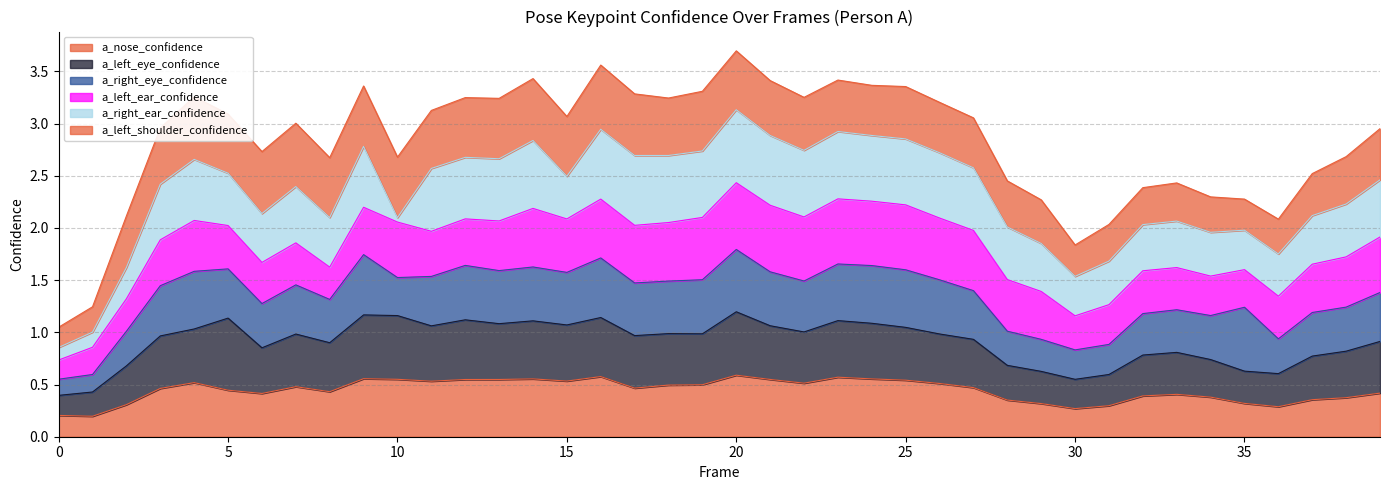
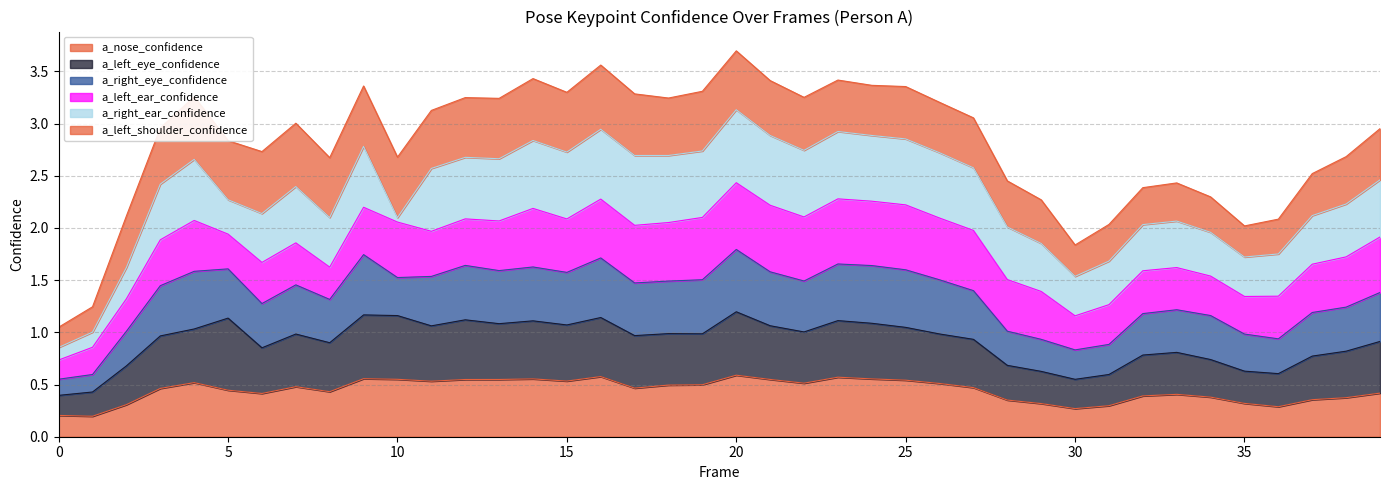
  {
    "a_left_eye_confidence": {
      "0": 0.19,
      "5": 0.69,
      "10": 0.61,
      "15": 0.54,
      "20": 0.61,
      "25": 0.51,
      "30": 0.28,
      "35": 0.31
    },
    "a_right_eye_confidence": {
      "0": 0.15,
      "5": 0.47,
      "10": 0.36,
      "15": 0.50,
      "20": 0.60,
      "25": 0.55,
      "30": 0.28,
-     "35": 0.61
+     "35": 0.36
    },
    "a_left_ear_confidence": {
      "0": 0.18,
-     "5": 0.42,
+     "5": 0.33,
      "10": 0.53,
      "15": 0.51,
      "20": 0.64,
      "25": 0.62,
      "30": 0.33,
      "35": 0.36
    },
    "a_right_ear_confidence": {
      "0": 0.12,
-     "5": 0.50,
+     "5": 0.33,
      "10": 0.04,
-     "15": 0.41,
+     "15": 0.64,
      "20": 0.70,
      "25": 0.63,
      "30": 0.38,
      "35": 0.38
    }
  }
